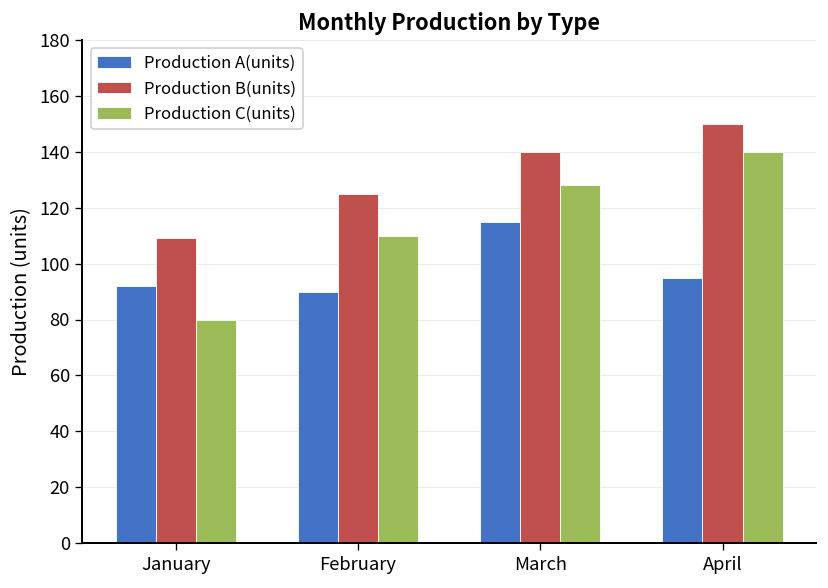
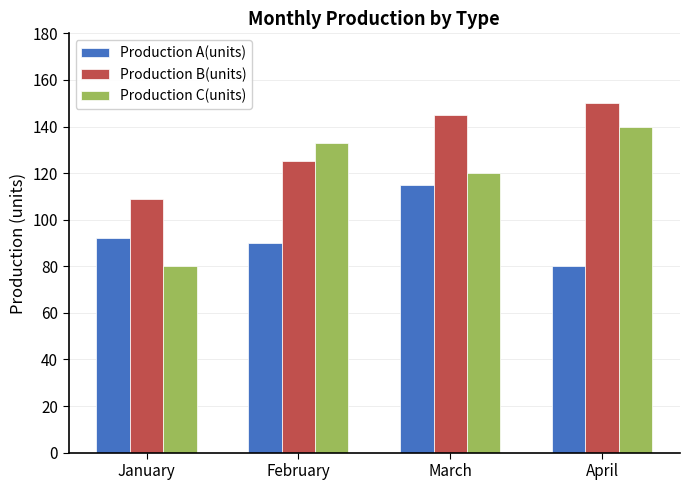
  {
    "Production A(units)": {
      "January": 92,
      "February": 90,
      "March": 115,
-     "April": 95
+     "April": 80
    },
    "Production B(units)": {
      "January": 109,
      "February": 125,
-     "March": 140,
+     "March": 145,
      "April": 150
    },
    "Production C(units)": {
      "January": 80,
-     "February": 110,
-     "March": 128,
+     "February": 133,
+     "March": 120,
      "April": 140
    }
  }
